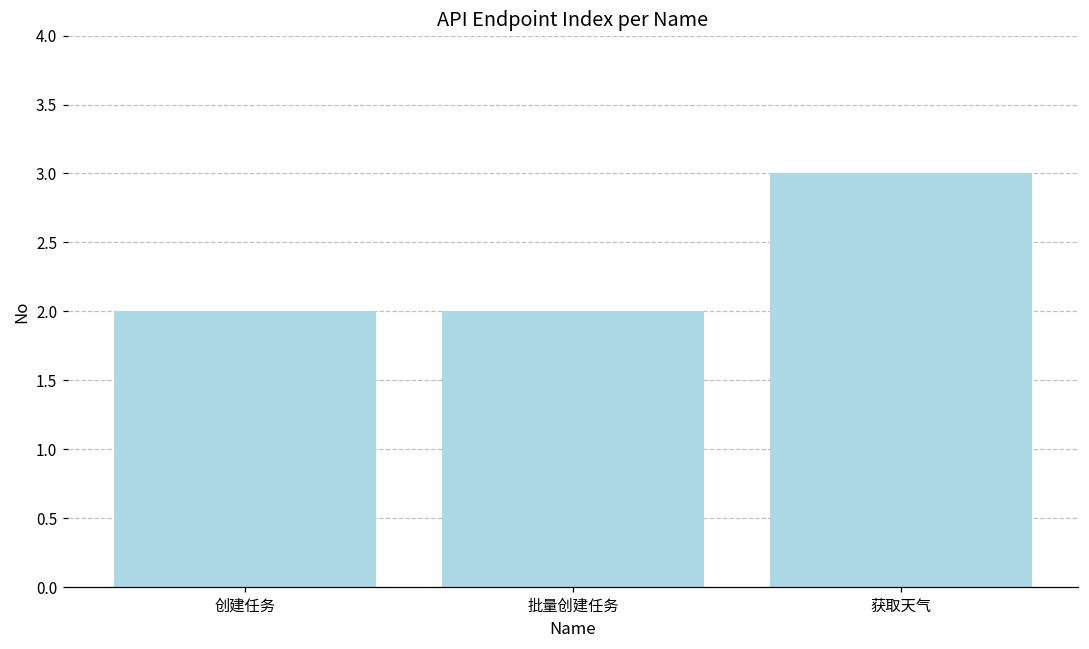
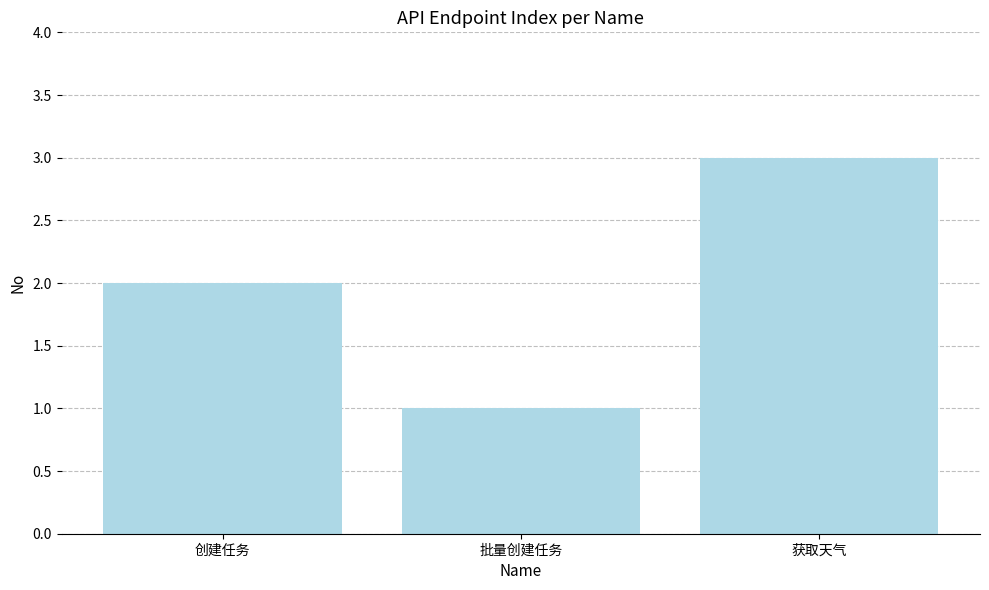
  {
    "创建任务": 2,
-   "批量创建任务": 2,
+   "批量创建任务": 1,
    "获取天气": 3
  }
